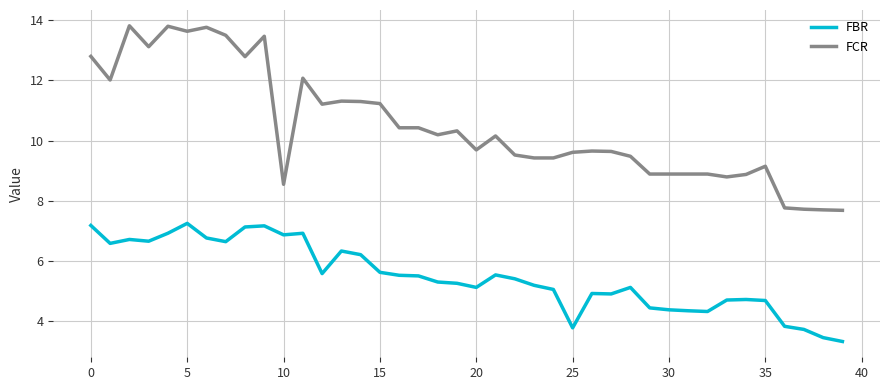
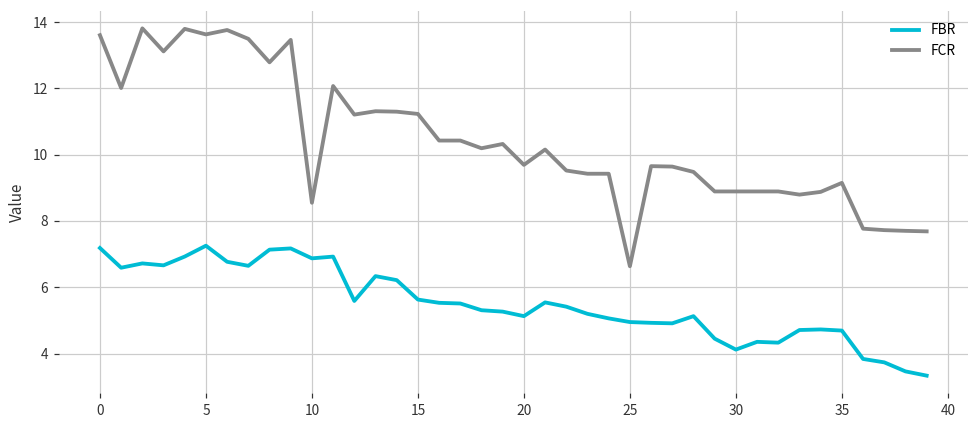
  {
    "FBR": {
      "0": 7.2,
      "5": 7.3,
      "10": 6.9,
      "15": 5.6,
      "20": 5.1,
-     "25": 3.8,
-     "30": 4.4,
+     "25": 5.0,
+     "30": 4.1,
      "35": 4.7
    },
    "FCR": {
-     "0": 12.8,
+     "0": 13.6,
      "5": 13.6,
      "10": 8.5,
      "15": 11.2,
      "20": 9.7,
-     "25": 9.6,
+     "25": 6.6,
      "30": 8.9,
      "35": 9.1
    }
  }
